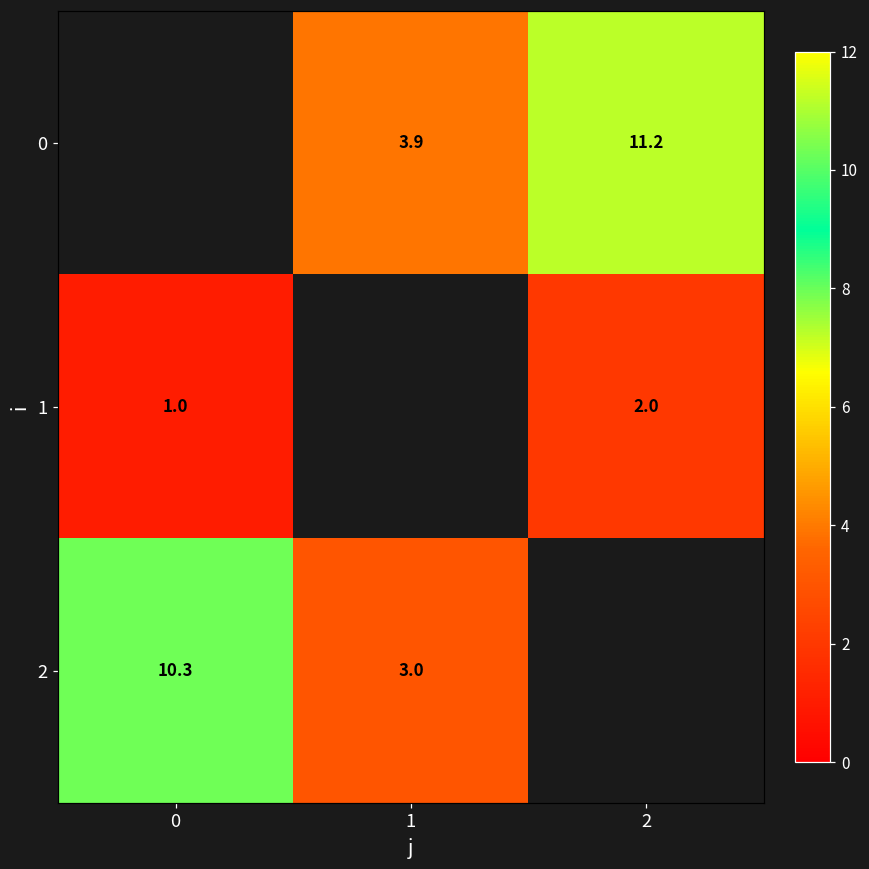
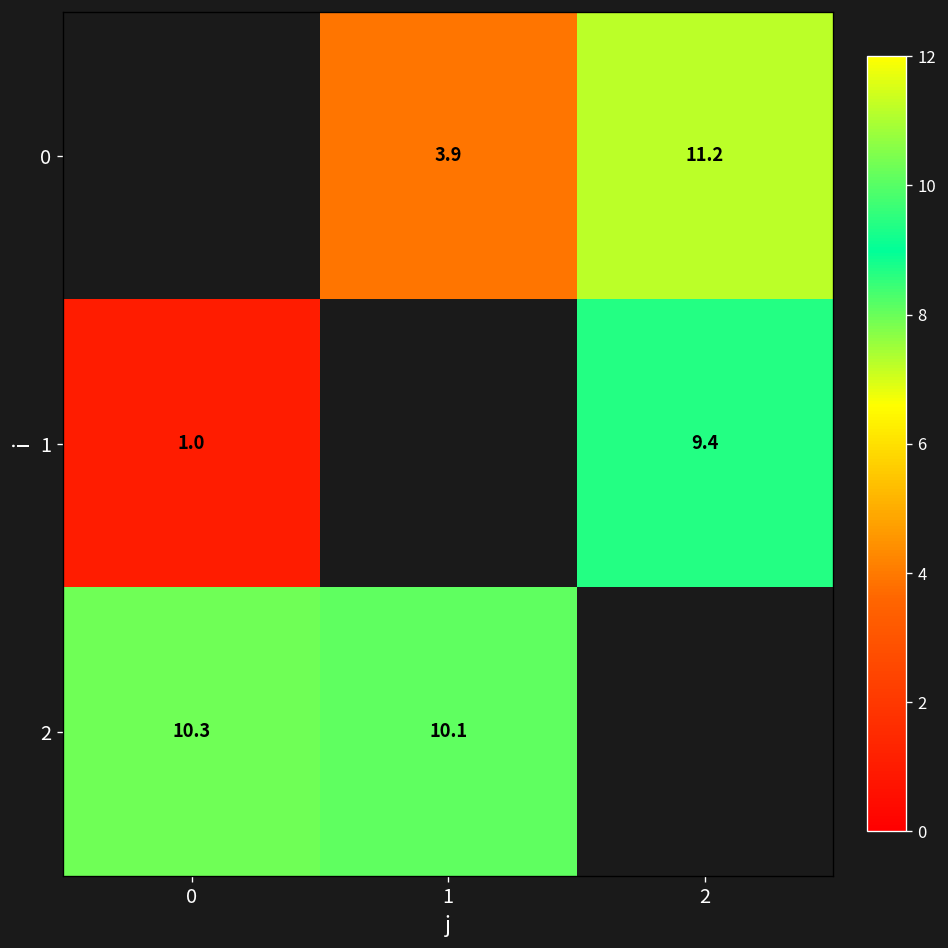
  {
    "0": {
      "1": 3.9,
      "2": 11.2
    },
    "1": {
      "0": 1.0,
-     "2": 2.0
+     "2": 9.4
    },
    "2": {
      "0": 10.3,
-     "1": 3.0
+     "1": 10.1
    }
  }
